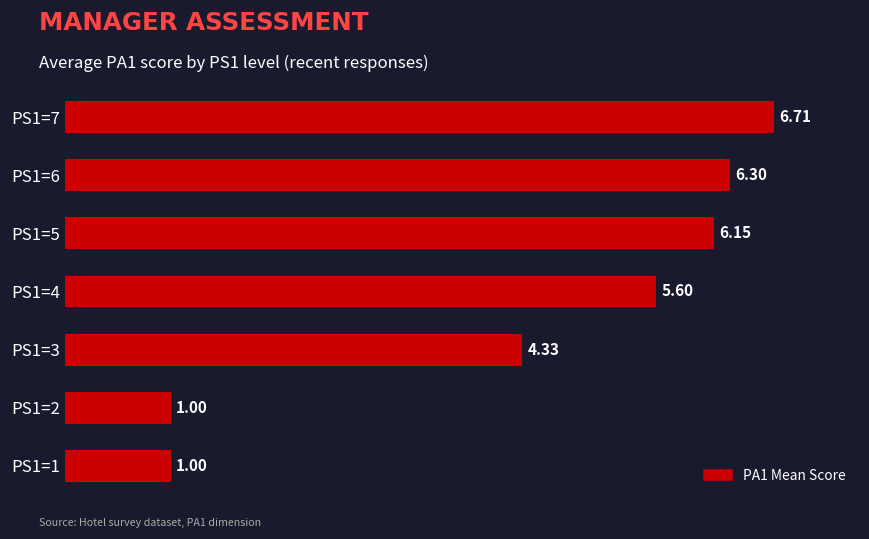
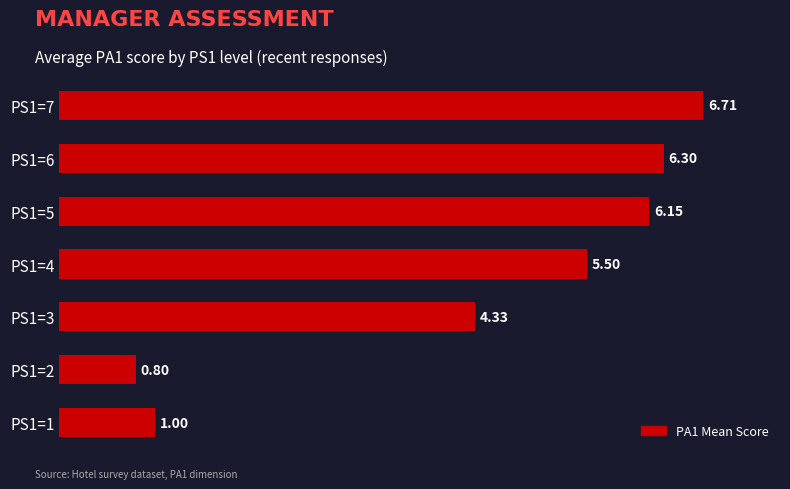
  {
    "PS1=7": 6.71,
    "PS1=6": 6.30,
    "PS1=5": 6.15,
-   "PS1=4": 5.60,
+   "PS1=4": 5.50,
    "PS1=3": 4.33,
-   "PS1=2": 1.00,
+   "PS1=2": 0.80,
    "PS1=1": 1.00
  }
